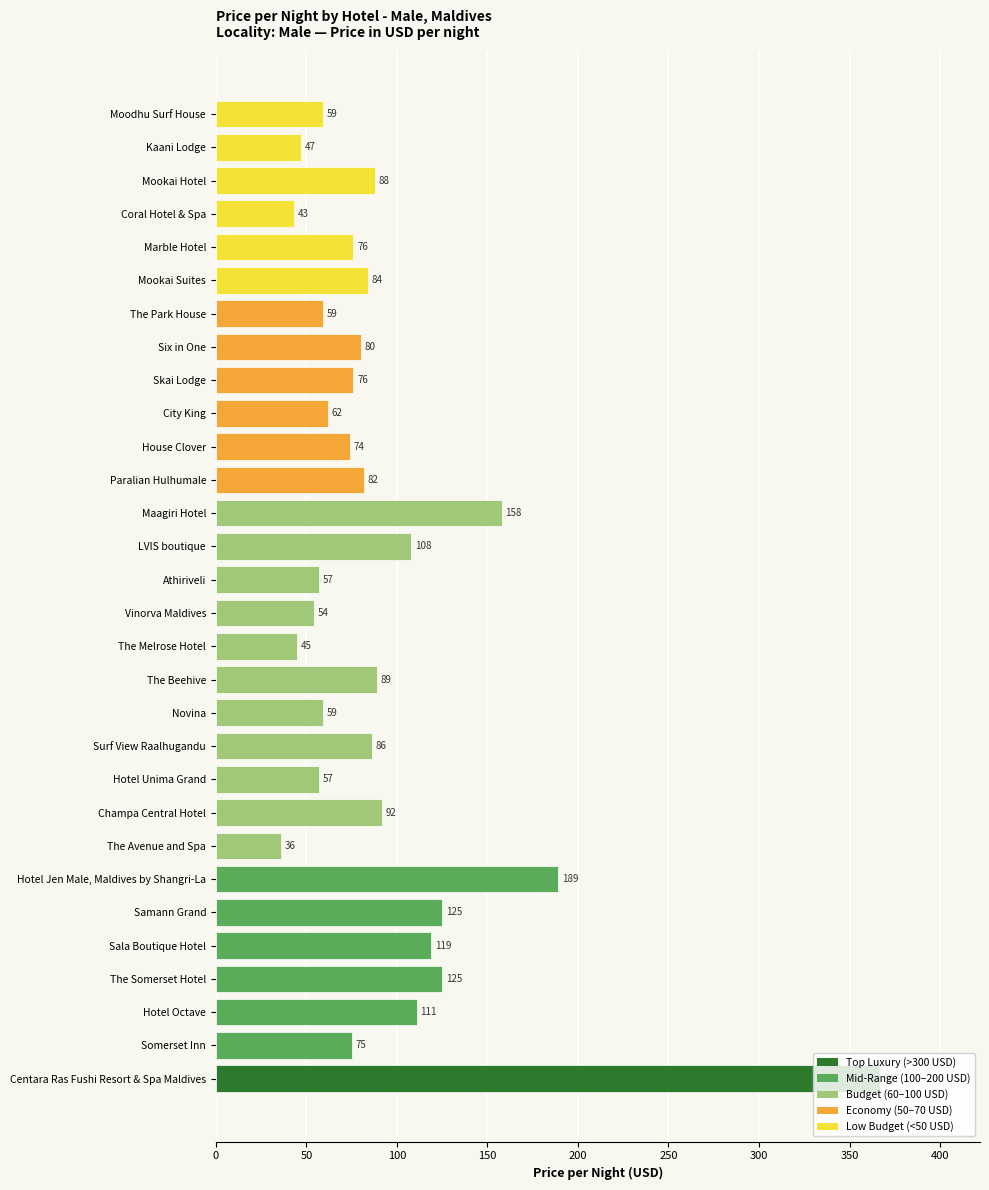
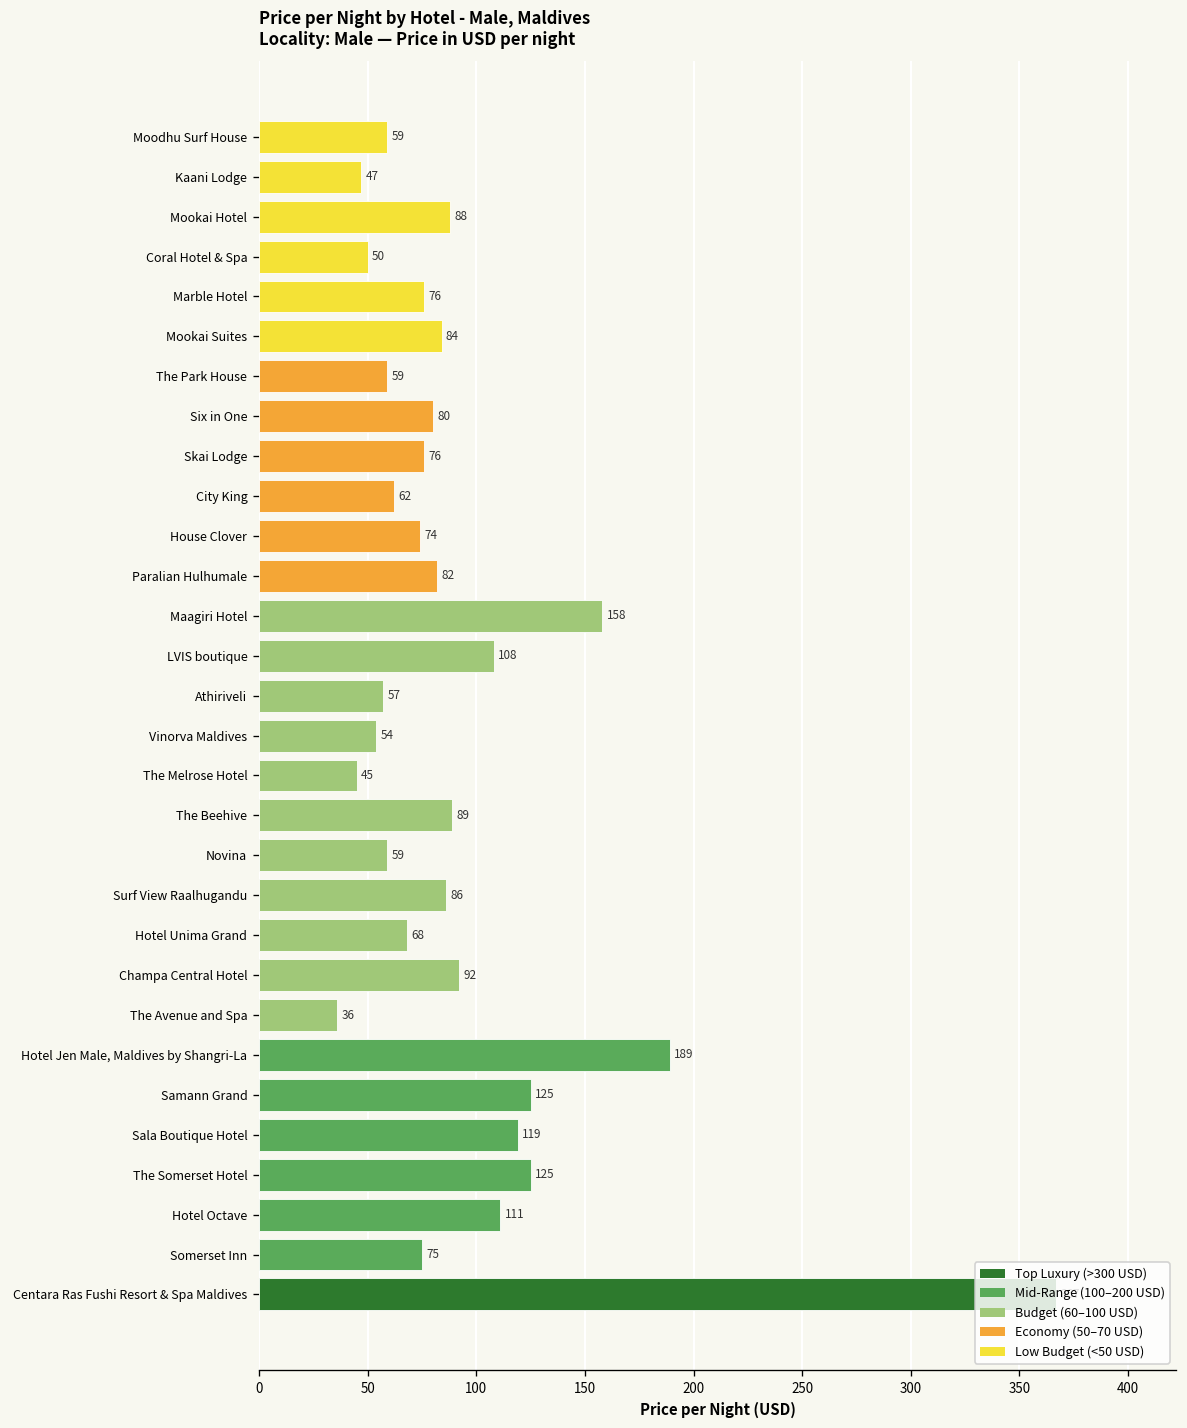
  {
    "Moodhu Surf House": 59,
    "Kaani Lodge": 47,
    "Mookai Hotel": 88,
-   "Coral Hotel & Spa": 43,
+   "Coral Hotel & Spa": 50,
    "Marble Hotel": 76,
    "Mookai Suites": 84,
    "The Park House": 59,
    "Six in One": 80,
    "Skai Lodge": 76,
    "City King": 62,
    "House Clover": 74,
    "Paralian Hulhumale": 82,
    "Maagiri Hotel": 158,
    "LVIS boutique": 108,
    "Athiriveli": 57,
    "Vinorva Maldives": 54,
    "The Melrose Hotel": 45,
    "The Beehive": 89,
    "Novina": 59,
    "Surf View Raalhugandu": 86,
-   "Hotel Unima Grand": 57,
+   "Hotel Unima Grand": 68,
    "Champa Central Hotel": 92,
    "The Avenue and Spa": 36,
    "Hotel Jen Male, Maldives by Shangri-La": 189,
    "Samann Grand": 125,
    "Sala Boutique Hotel": 119,
    "The Somerset Hotel": 125,
    "Hotel Octave": 111,
    "Somerset Inn": 75
  }
